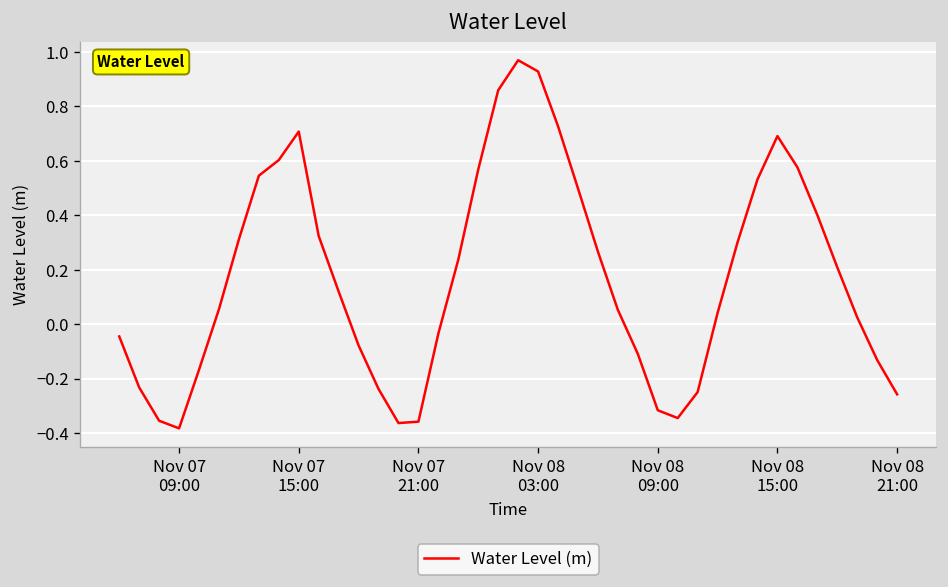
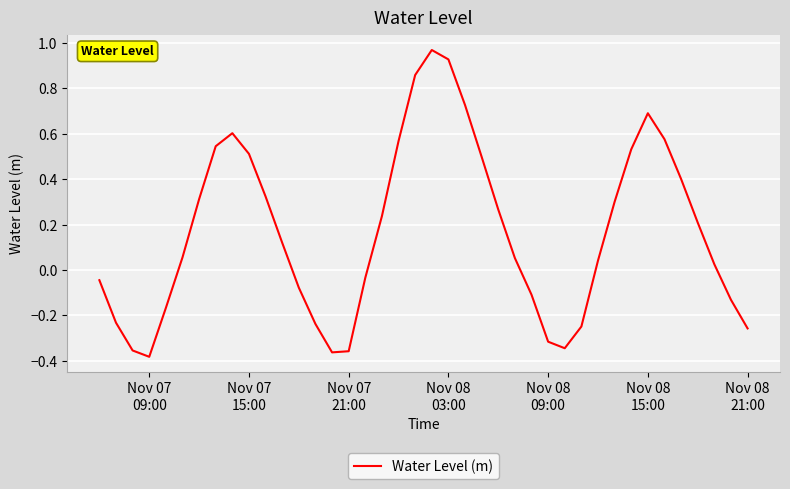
  {
    "Nov 07 09:00": -0.38,
-   "Nov 07 15:00": 0.71,
+   "Nov 07 15:00": 0.51,
    "Nov 07 21:00": -0.36,
    "Nov 08 03:00": 0.93,
    "Nov 08 09:00": -0.32,
    "Nov 08 15:00": 0.69,
    "Nov 08 21:00": -0.26
  }
